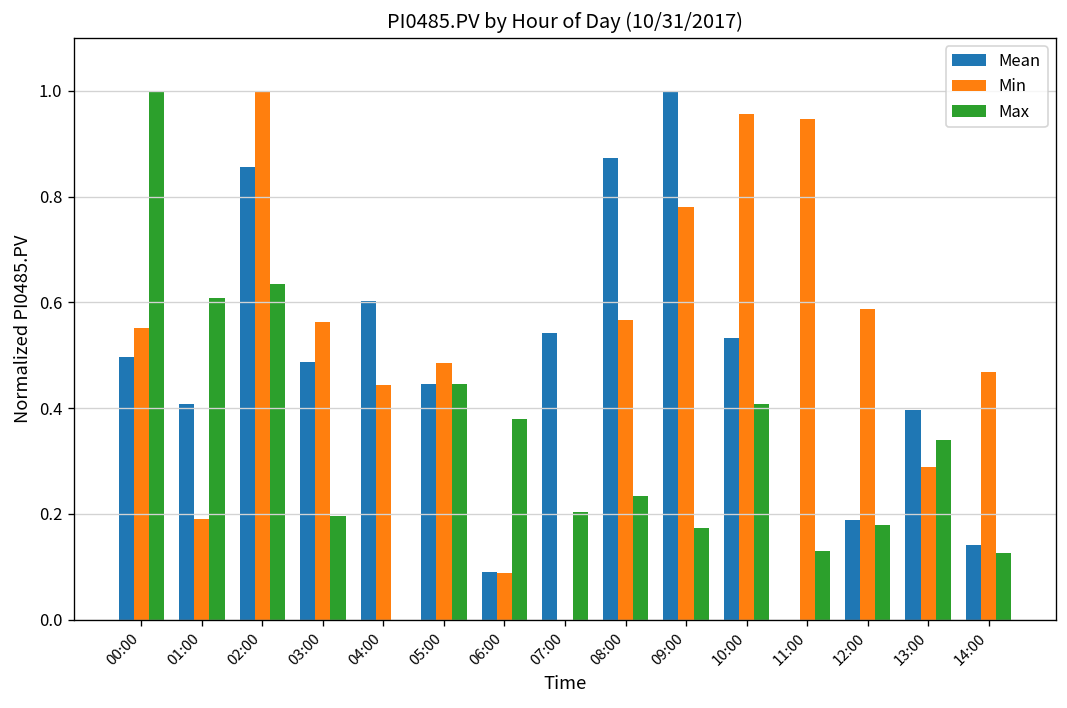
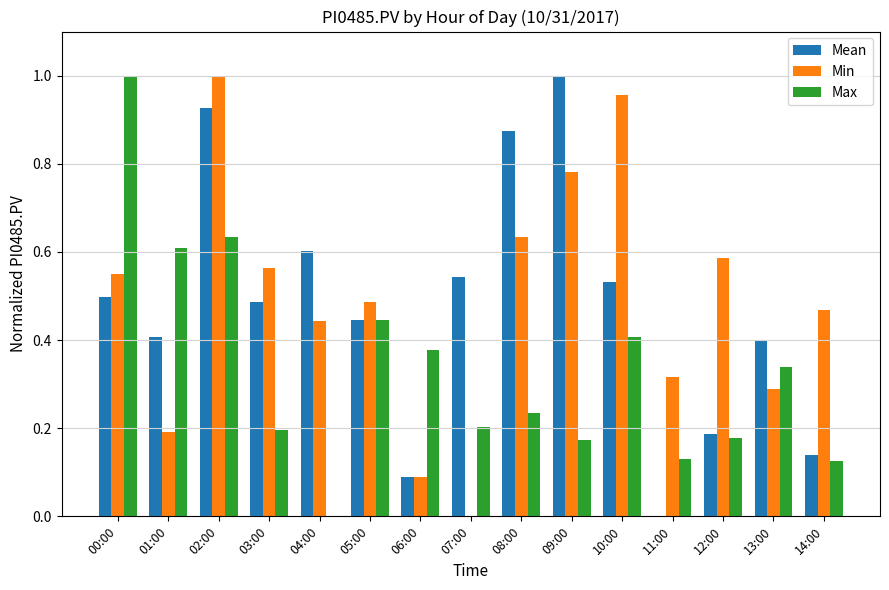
  {
    "Mean": {
      "00:00": 0.50,
      "01:00": 0.41,
-     "02:00": 0.86,
+     "02:00": 0.93,
      "03:00": 0.49,
      "04:00": 0.60,
      "05:00": 0.45,
      "06:00": 0.09,
      "07:00": 0.54,
      "08:00": 0.87,
      "09:00": 1.00,
      "10:00": 0.53,
      "11:00": 0.00,
      "12:00": 0.19,
      "13:00": 0.40,
      "14:00": 0.14
    },
    "Min": {
      "00:00": 0.55,
      "01:00": 0.19,
      "02:00": 1.00,
      "03:00": 0.56,
      "04:00": 0.44,
      "05:00": 0.49,
      "06:00": 0.09,
      "07:00": 0.00,
-     "08:00": 0.57,
+     "08:00": 0.63,
      "09:00": 0.78,
      "10:00": 0.96,
-     "11:00": 0.95,
+     "11:00": 0.32,
      "12:00": 0.59,
      "13:00": 0.29,
      "14:00": 0.47
    },
    "Max": {
      "00:00": 1.00,
      "01:00": 0.61,
      "02:00": 0.63,
      "03:00": 0.20,
      "04:00": 0.00,
      "05:00": 0.45,
      "06:00": 0.38,
      "07:00": 0.20,
      "08:00": 0.23,
      "09:00": 0.17,
      "10:00": 0.41,
      "11:00": 0.13,
      "12:00": 0.18,
      "13:00": 0.34,
      "14:00": 0.13
    }
  }
